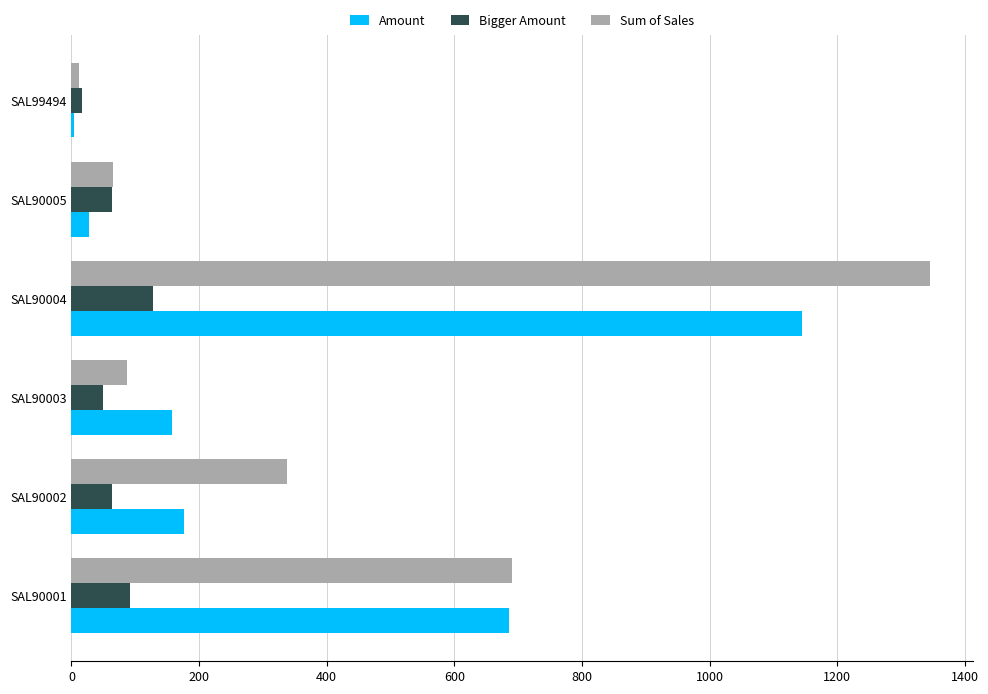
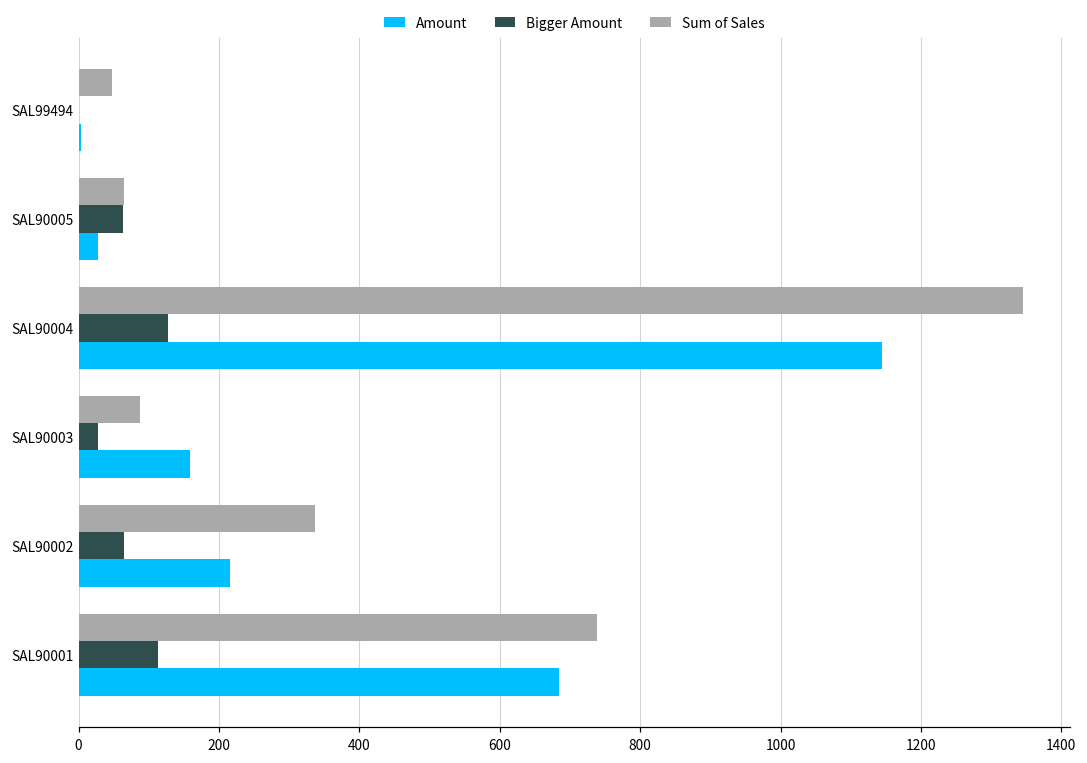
  {
    "Amount": {
      "SAL99494": 0,
      "SAL90005": 30,
      "SAL90004": 1150,
      "SAL90003": 160,
-     "SAL90002": 180,
+     "SAL90002": 220,
      "SAL90001": 690
    },
    "Bigger Amount": {
-     "SAL99494": 20,
+     "SAL99494": 0,
      "SAL90005": 60,
      "SAL90004": 130,
-     "SAL90003": 50,
+     "SAL90003": 30,
      "SAL90002": 60,
-     "SAL90001": 90
+     "SAL90001": 110
    },
    "Sum of Sales": {
-     "SAL99494": 10,
+     "SAL99494": 50,
      "SAL90005": 70,
      "SAL90004": 1350,
      "SAL90003": 90,
      "SAL90002": 340,
-     "SAL90001": 690
+     "SAL90001": 740
    }
  }
